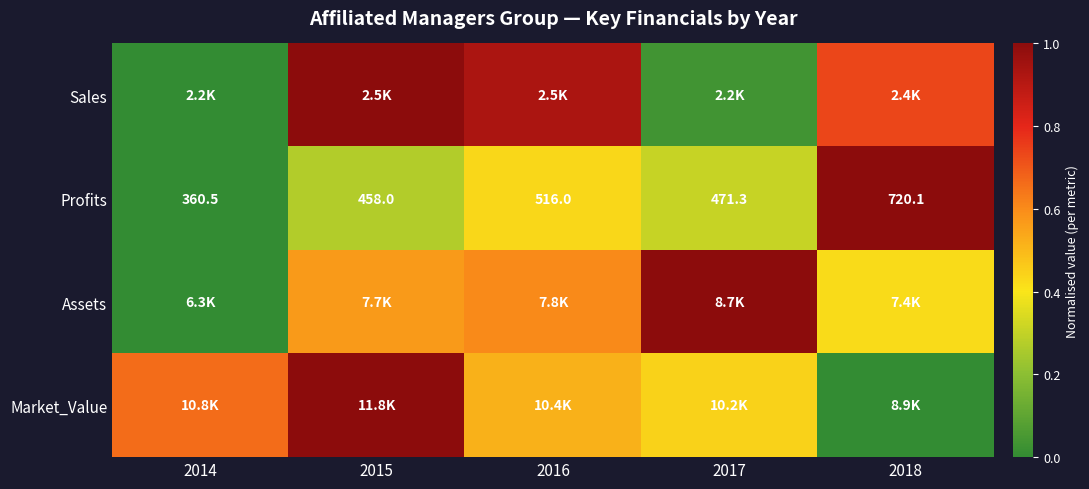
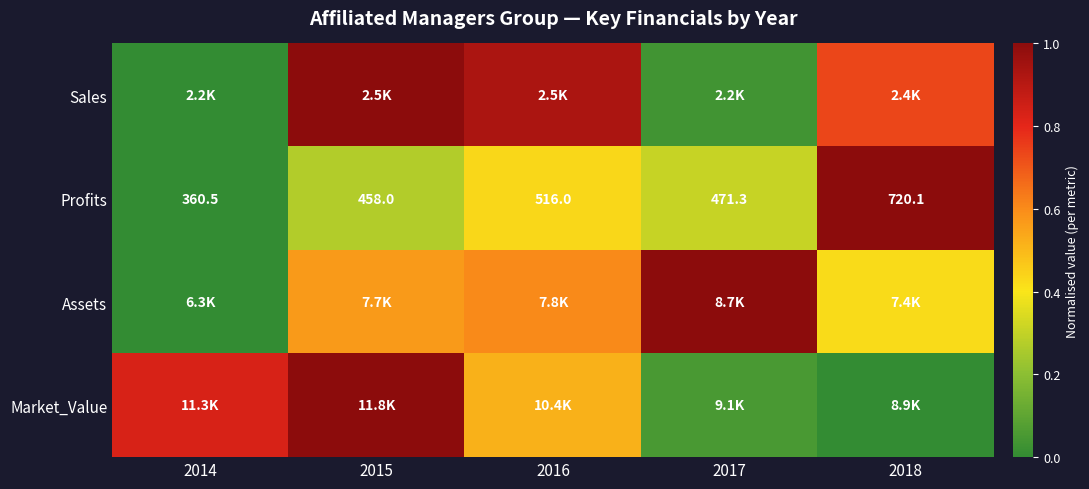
  {
    "Sales": {
      "2014": "2.2K",
      "2015": "2.5K",
      "2016": "2.5K",
      "2017": "2.2K",
      "2018": "2.4K"
    },
    "Profits": {
      "2014": "360.5",
      "2015": "458.0",
      "2016": "516.0",
      "2017": "471.3",
      "2018": "720.1"
    },
    "Assets": {
      "2014": "6.3K",
      "2015": "7.7K",
      "2016": "7.8K",
      "2017": "8.7K",
      "2018": "7.4K"
    },
    "Market_Value": {
-     "2014": "10.8K",
+     "2014": "11.3K",
      "2015": "11.8K",
      "2016": "10.4K",
-     "2017": "10.2K",
+     "2017": "9.1K",
      "2018": "8.9K"
    }
  }
